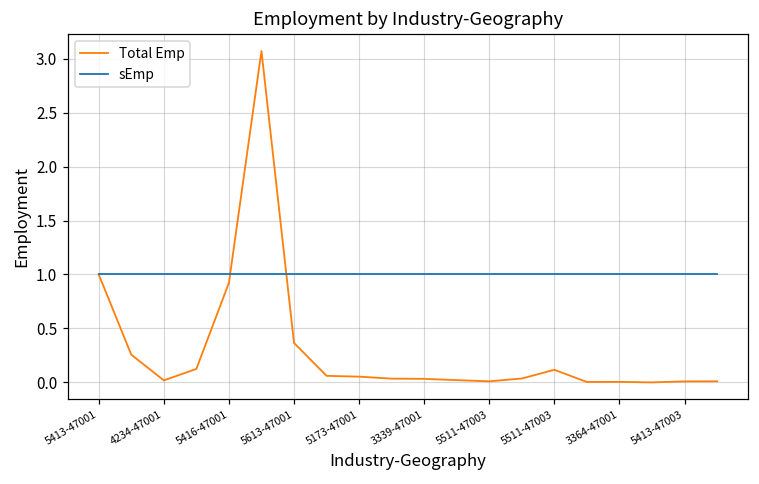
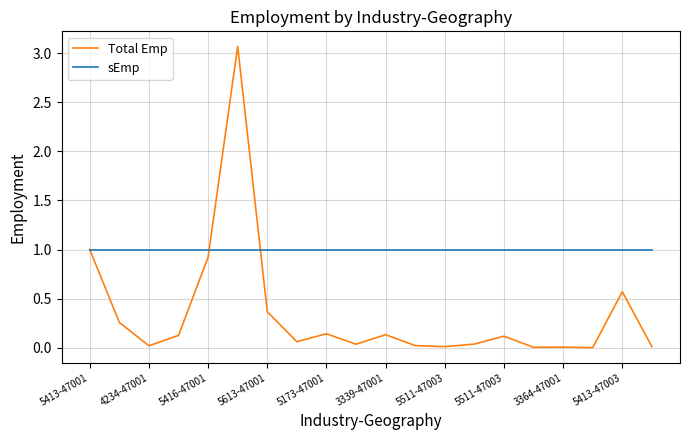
  {
    "Total Emp": {
      "4234-47001": 0.0,
      "5416-47001": 0.9,
      "5613-47001": 0.4,
-     "5173-47001": 0.05,
-     "3339-47001": 0.0,
+     "5173-47001": 0.14,
+     "3339-47001": 0.1,
      "3364-47001": 0.0,
-     "5413-47003": 0.0
+     "5413-47003": 0.6
    },
    "sEmp": {
      "4234-47001": 1.0,
      "5416-47001": 1.0,
      "5613-47001": 1.0,
      "5173-47001": 1.0,
      "3339-47001": 1.0,
      "3364-47001": 1.0,
      "5413-47003": 1.0
    }
  }
